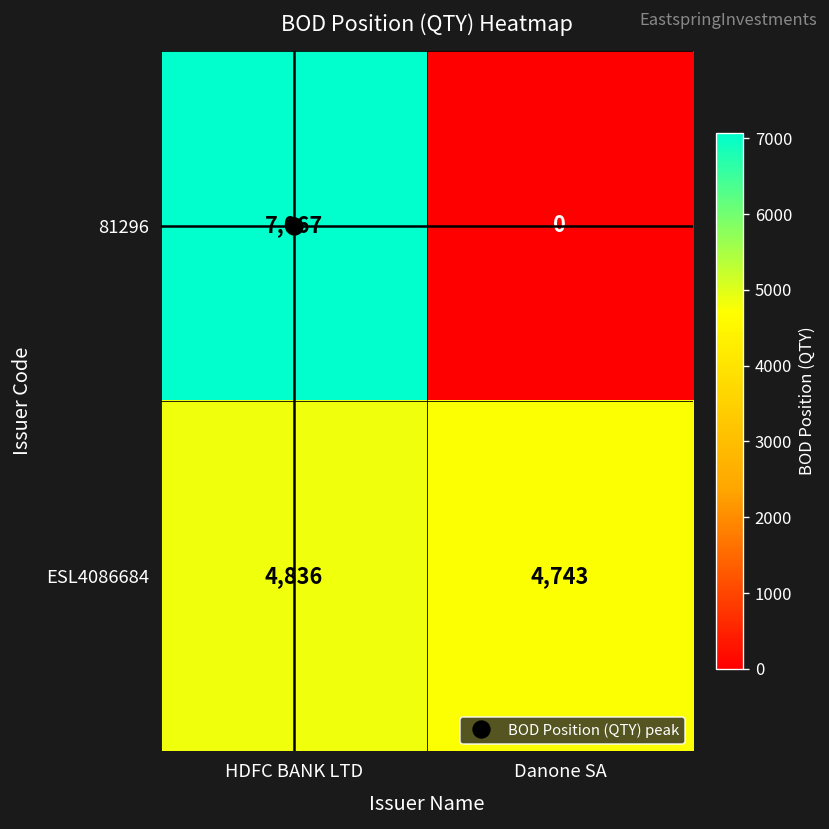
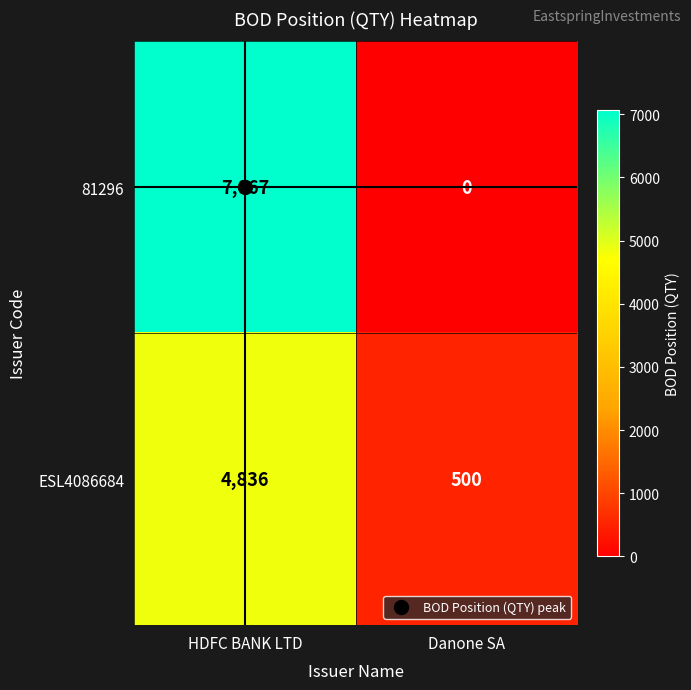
  {
    "81296": {
      "Danone SA": "0"
    },
    "ESL4086684": {
      "HDFC BANK LTD": "4,836",
-     "Danone SA": "4,743"
+     "Danone SA": "500"
    }
  }
